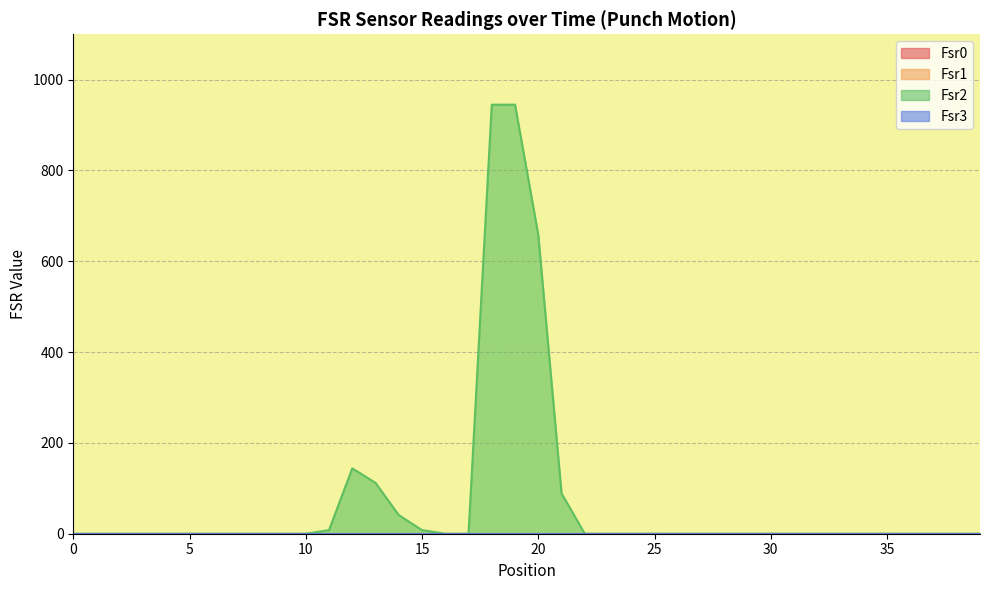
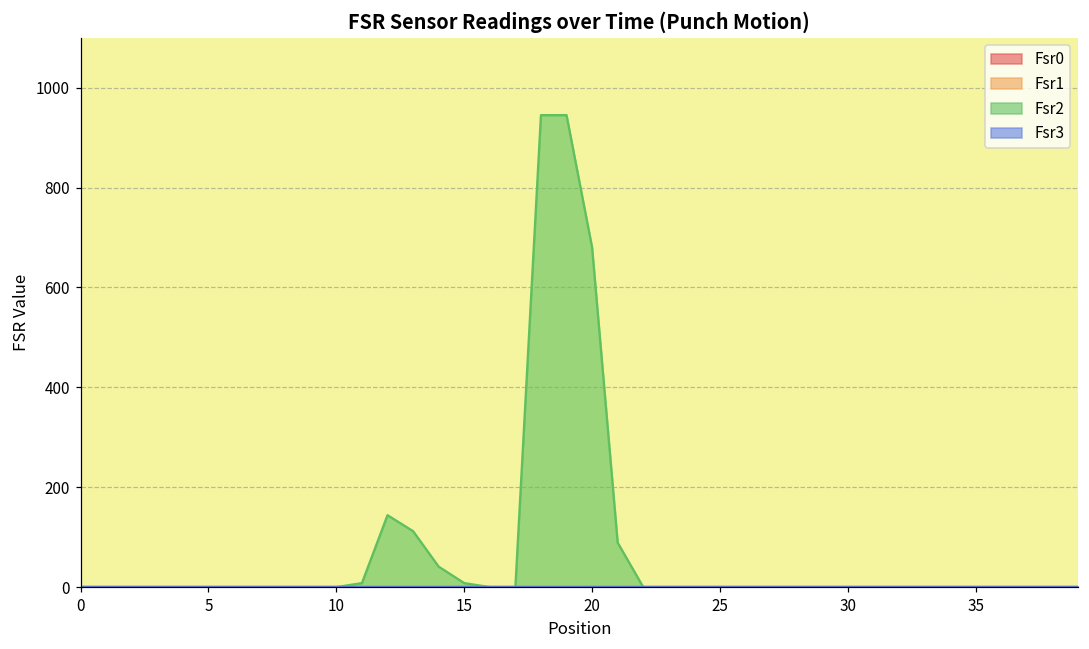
  {
    "Fsr3": {
      "15": 0,
      "20": 0
    },
    "Fsr2": {
      "15": 10,
-     "20": 660
+     "20": 680
    }
  }
